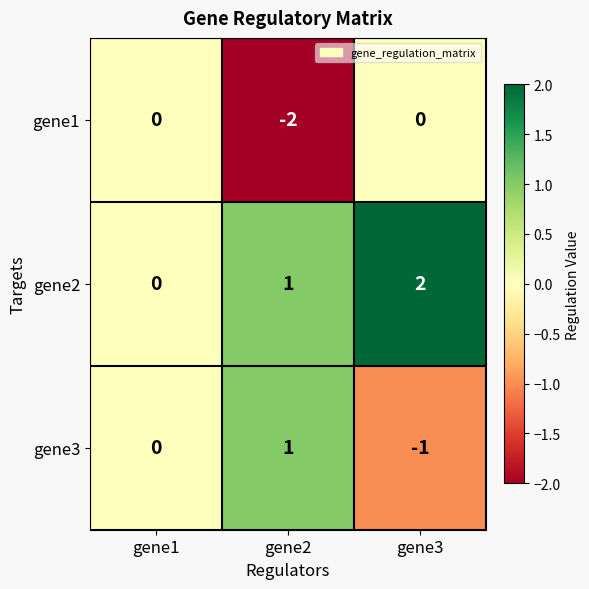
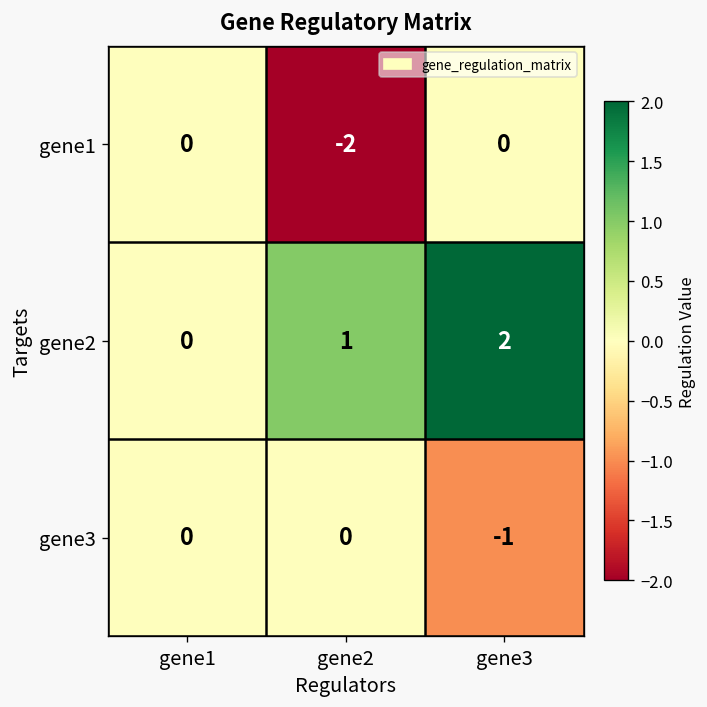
  {
    "gene1": {
      "gene1": 0,
      "gene2": -2,
      "gene3": 0
    },
    "gene2": {
      "gene1": 0,
      "gene2": 1,
      "gene3": 2
    },
    "gene3": {
      "gene1": 0,
-     "gene2": 1,
+     "gene2": 0,
      "gene3": -1
    }
  }
